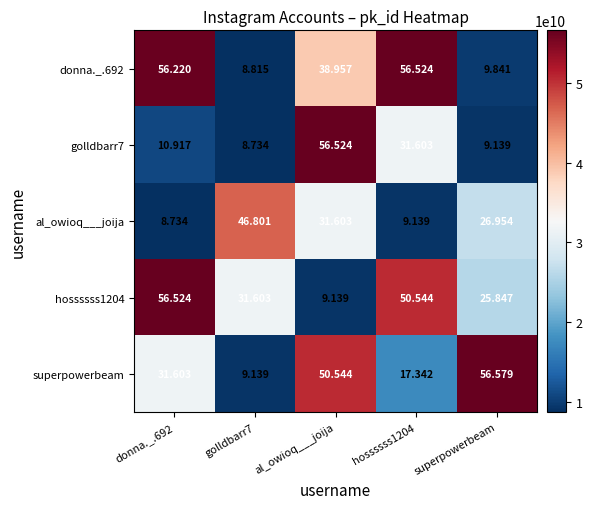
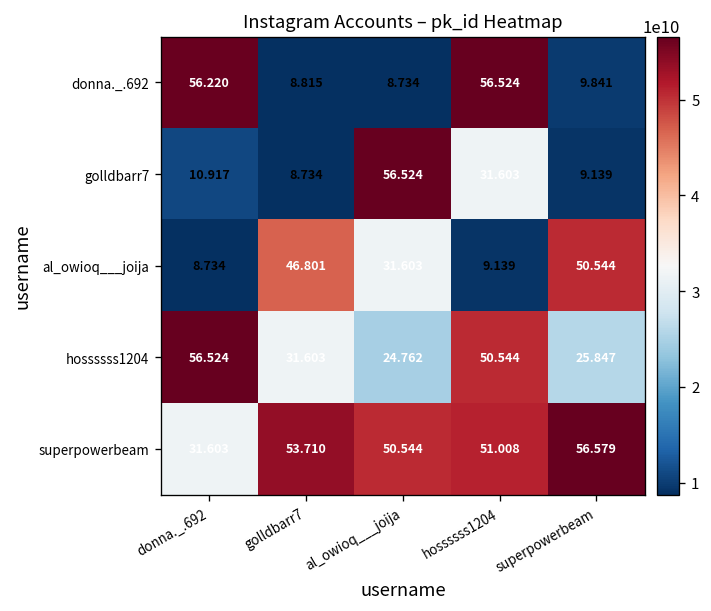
  {
    "donna._.692": {
      "donna._.692": 56.220,
      "golldbarr7": 8.815,
-     "al_owioq___joija": 38.957,
+     "al_owioq___joija": 8.734,
      "hossssss1204": 56.524,
      "superpowerbeam": 9.841
    },
    "golldbarr7": {
      "donna._.692": 10.917,
      "golldbarr7": 8.734,
      "al_owioq___joija": 56.524,
      "superpowerbeam": 9.139
    },
    "al_owioq___joija": {
      "donna._.692": 8.734,
      "golldbarr7": 46.801,
      "hossssss1204": 9.139,
-     "superpowerbeam": 26.954
+     "superpowerbeam": 50.544
    },
    "hossssss1204": {
      "donna._.692": 56.524,
-     "al_owioq___joija": 9.139,
+     "al_owioq___joija": 24.762,
      "hossssss1204": 50.544,
      "superpowerbeam": 25.847
    },
    "superpowerbeam": {
-     "golldbarr7": 9.139,
+     "golldbarr7": 53.710,
      "al_owioq___joija": 50.544,
-     "hossssss1204": 17.342,
+     "hossssss1204": 51.008,
      "superpowerbeam": 56.579
    }
  }
